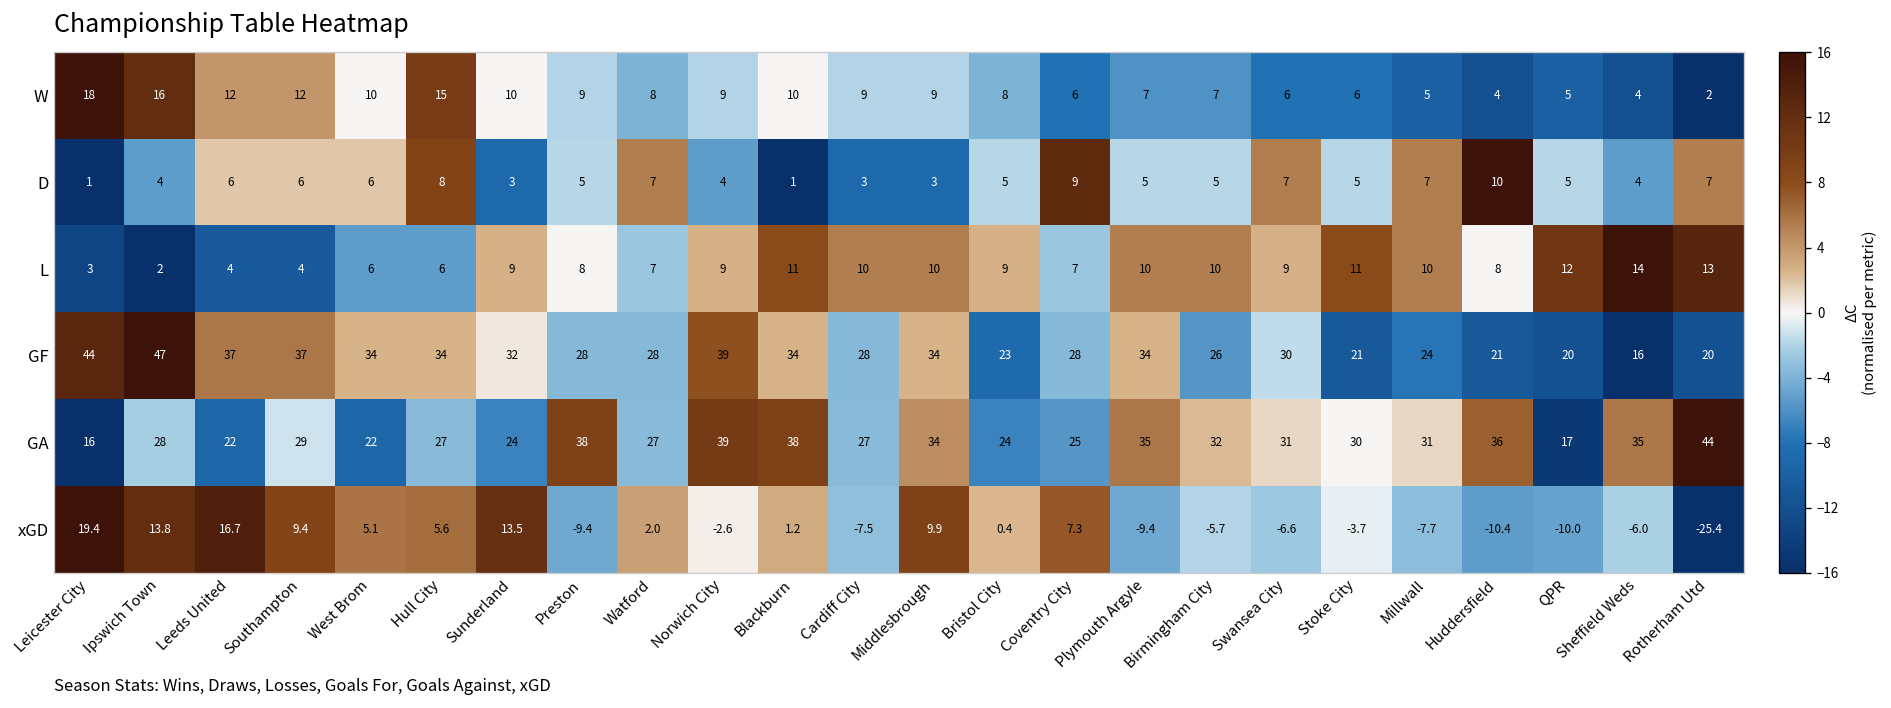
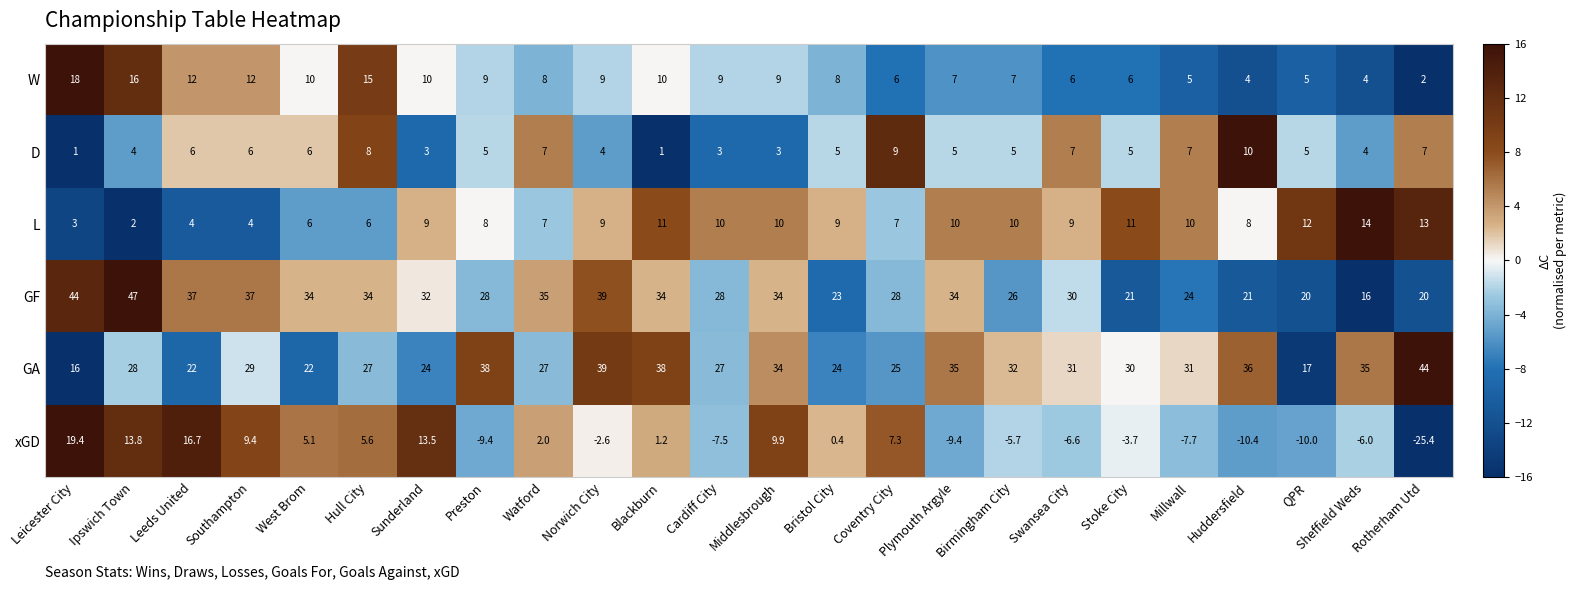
  {
    "W": {
      "Leicester City": 18,
      "Ipswich Town": 16,
      "Leeds United": 12,
      "Southampton": 12,
      "West Brom": 10,
      "Hull City": 15,
      "Sunderland": 10,
      "Preston": 9,
      "Watford": 8,
      "Norwich City": 9,
      "Blackburn": 10,
      "Cardiff City": 9,
      "Middlesbrough": 9,
      "Bristol City": 8,
      "Coventry City": 6,
      "Plymouth Argyle": 7,
      "Birmingham City": 7,
      "Swansea City": 6,
      "Stoke City": 6,
      "Millwall": 5,
      "Huddersfield": 4,
      "QPR": 5,
      "Sheffield Weds": 4,
      "Rotherham Utd": 2
    },
    "D": {
      "Leicester City": 1,
      "Ipswich Town": 4,
      "Leeds United": 6,
      "Southampton": 6,
      "West Brom": 6,
      "Hull City": 8,
      "Sunderland": 3,
      "Preston": 5,
      "Watford": 7,
      "Norwich City": 4,
      "Blackburn": 1,
      "Cardiff City": 3,
      "Middlesbrough": 3,
      "Bristol City": 5,
      "Coventry City": 9,
      "Plymouth Argyle": 5,
      "Birmingham City": 5,
      "Swansea City": 7,
      "Stoke City": 5,
      "Millwall": 7,
      "Huddersfield": 10,
      "QPR": 5,
      "Sheffield Weds": 4,
      "Rotherham Utd": 7
    },
    "L": {
      "Leicester City": 3,
      "Ipswich Town": 2,
      "Leeds United": 4,
      "Southampton": 4,
      "West Brom": 6,
      "Hull City": 6,
      "Sunderland": 9,
      "Preston": 8,
      "Watford": 7,
      "Norwich City": 9,
      "Blackburn": 11,
      "Cardiff City": 10,
      "Middlesbrough": 10,
      "Bristol City": 9,
      "Coventry City": 7,
      "Plymouth Argyle": 10,
      "Birmingham City": 10,
      "Swansea City": 9,
      "Stoke City": 11,
      "Millwall": 10,
      "Huddersfield": 8,
      "QPR": 12,
      "Sheffield Weds": 14,
      "Rotherham Utd": 13
    },
    "GF": {
      "Leicester City": 44,
      "Ipswich Town": 47,
      "Leeds United": 37,
      "Southampton": 37,
      "West Brom": 34,
      "Hull City": 34,
      "Sunderland": 32,
      "Preston": 28,
-     "Watford": 28,
+     "Watford": 35,
      "Norwich City": 39,
      "Blackburn": 34,
      "Cardiff City": 28,
      "Middlesbrough": 34,
      "Bristol City": 23,
      "Coventry City": 28,
      "Plymouth Argyle": 34,
      "Birmingham City": 26,
      "Swansea City": 30,
      "Stoke City": 21,
      "Millwall": 24,
      "Huddersfield": 21,
      "QPR": 20,
      "Sheffield Weds": 16,
      "Rotherham Utd": 20
    },
    "GA": {
      "Leicester City": 16,
      "Ipswich Town": 28,
      "Leeds United": 22,
      "Southampton": 29,
      "West Brom": 22,
      "Hull City": 27,
      "Sunderland": 24,
      "Preston": 38,
      "Watford": 27,
      "Norwich City": 39,
      "Blackburn": 38,
      "Cardiff City": 27,
      "Middlesbrough": 34,
      "Bristol City": 24,
      "Coventry City": 25,
      "Plymouth Argyle": 35,
      "Birmingham City": 32,
      "Swansea City": 31,
      "Stoke City": 30,
      "Millwall": 31,
      "Huddersfield": 36,
      "QPR": 17,
      "Sheffield Weds": 35,
      "Rotherham Utd": 44
    },
    "xGD": {
      "Leicester City": 19.4,
      "Ipswich Town": 13.8,
      "Leeds United": 16.7,
      "Southampton": 9.4,
      "West Brom": 5.1,
      "Hull City": 5.6,
      "Sunderland": 13.5,
      "Preston": -9.4,
      "Watford": 2.0,
      "Norwich City": -2.6,
      "Blackburn": 1.2,
      "Cardiff City": -7.5,
      "Middlesbrough": 9.9,
      "Bristol City": 0.4,
      "Coventry City": 7.3,
      "Plymouth Argyle": -9.4,
      "Birmingham City": -5.7,
      "Swansea City": -6.6,
      "Stoke City": -3.7,
      "Millwall": -7.7,
      "Huddersfield": -10.4,
      "QPR": -10.0,
      "Sheffield Weds": -6.0,
      "Rotherham Utd": -25.4
    }
  }
